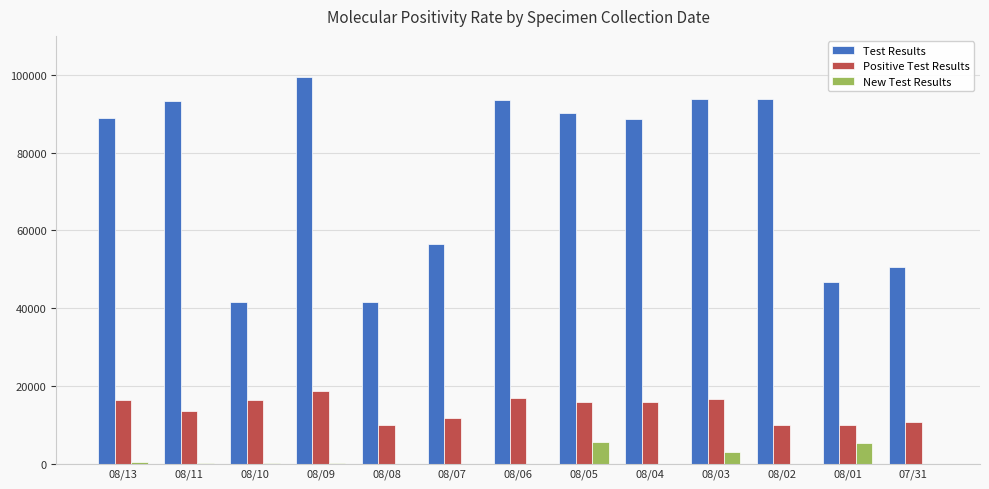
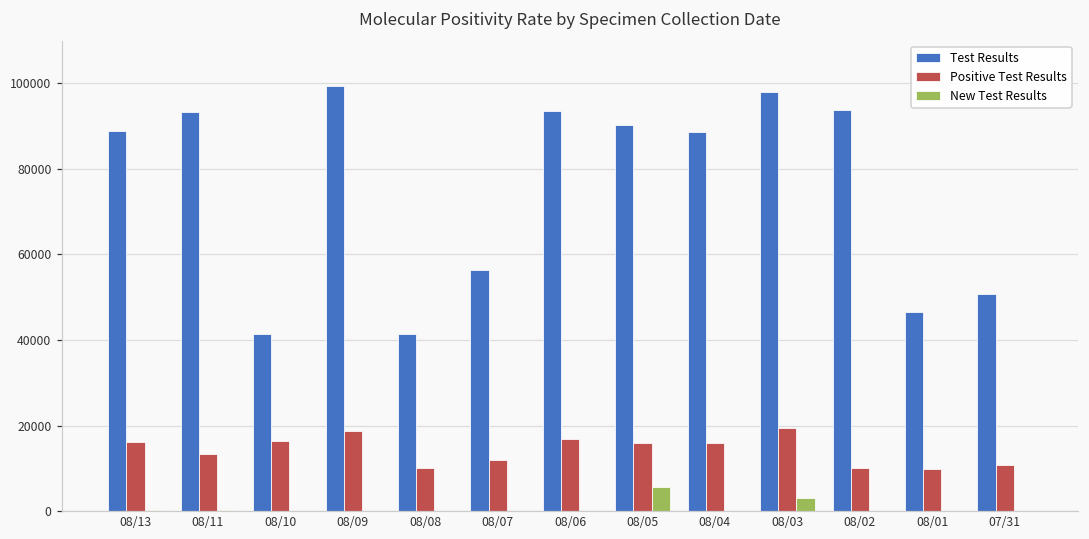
  {
    "Test Results": {
      "08/13": 89000,
      "08/11": 93000,
      "08/10": 41000,
      "08/09": 99000,
      "08/08": 41000,
      "08/07": 56000,
      "08/06": 93000,
      "08/05": 90000,
      "08/04": 89000,
-     "08/03": 94000,
+     "08/03": 98000,
      "08/02": 94000,
      "08/01": 47000,
      "07/31": 51000
    },
    "Positive Test Results": {
      "08/13": 16000,
      "08/11": 13000,
      "08/10": 16000,
      "08/09": 19000,
      "08/08": 10000,
      "08/07": 12000,
      "08/06": 17000,
      "08/05": 16000,
      "08/04": 16000,
-     "08/03": 17000,
+     "08/03": 19000,
      "08/02": 10000,
      "08/01": 10000,
      "07/31": 11000
    },
    "New Test Results": {
      "08/05": 6000,
      "08/03": 3000,
-     "08/01": 5000
+     "08/01": 0
    }
  }
